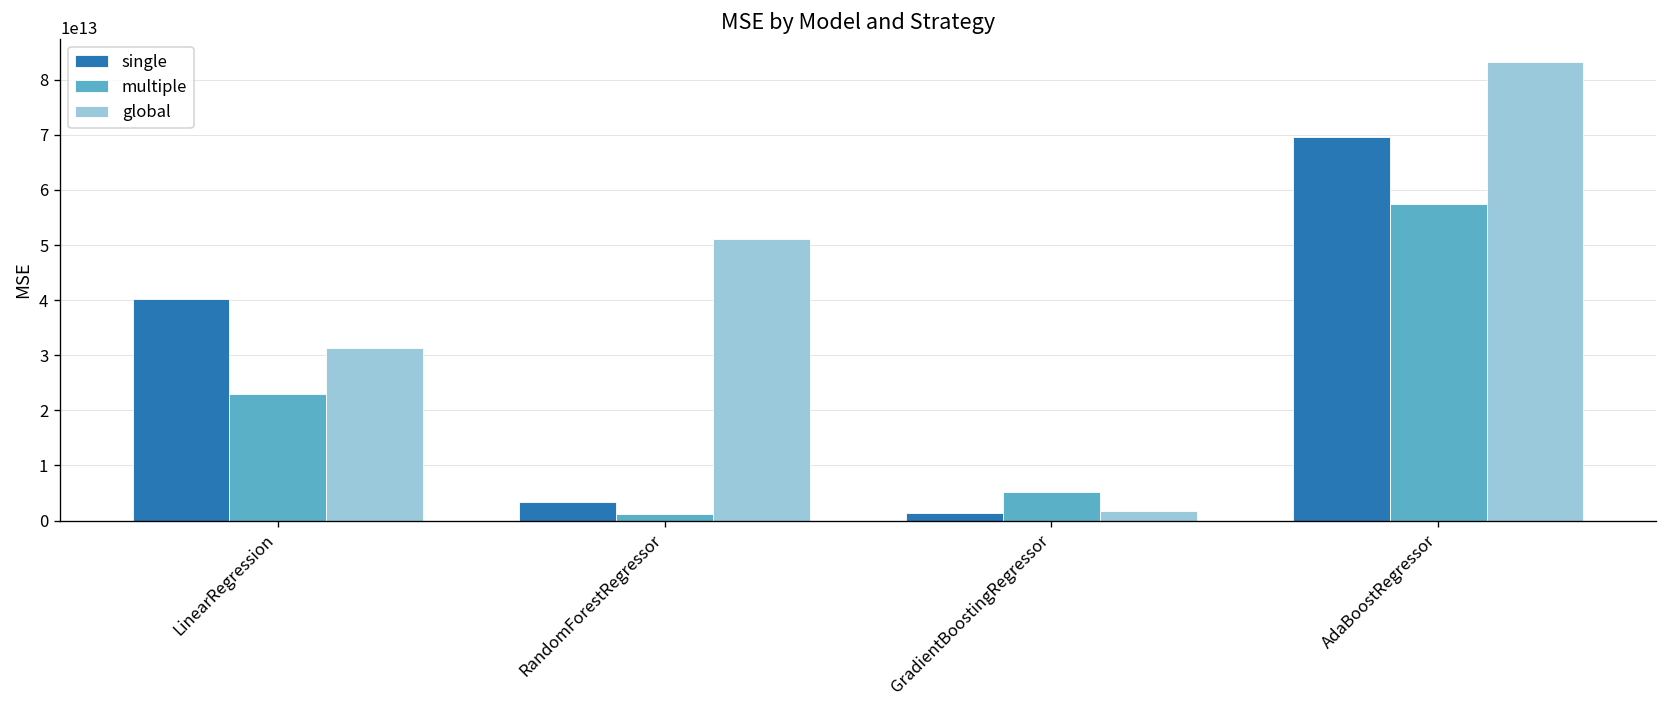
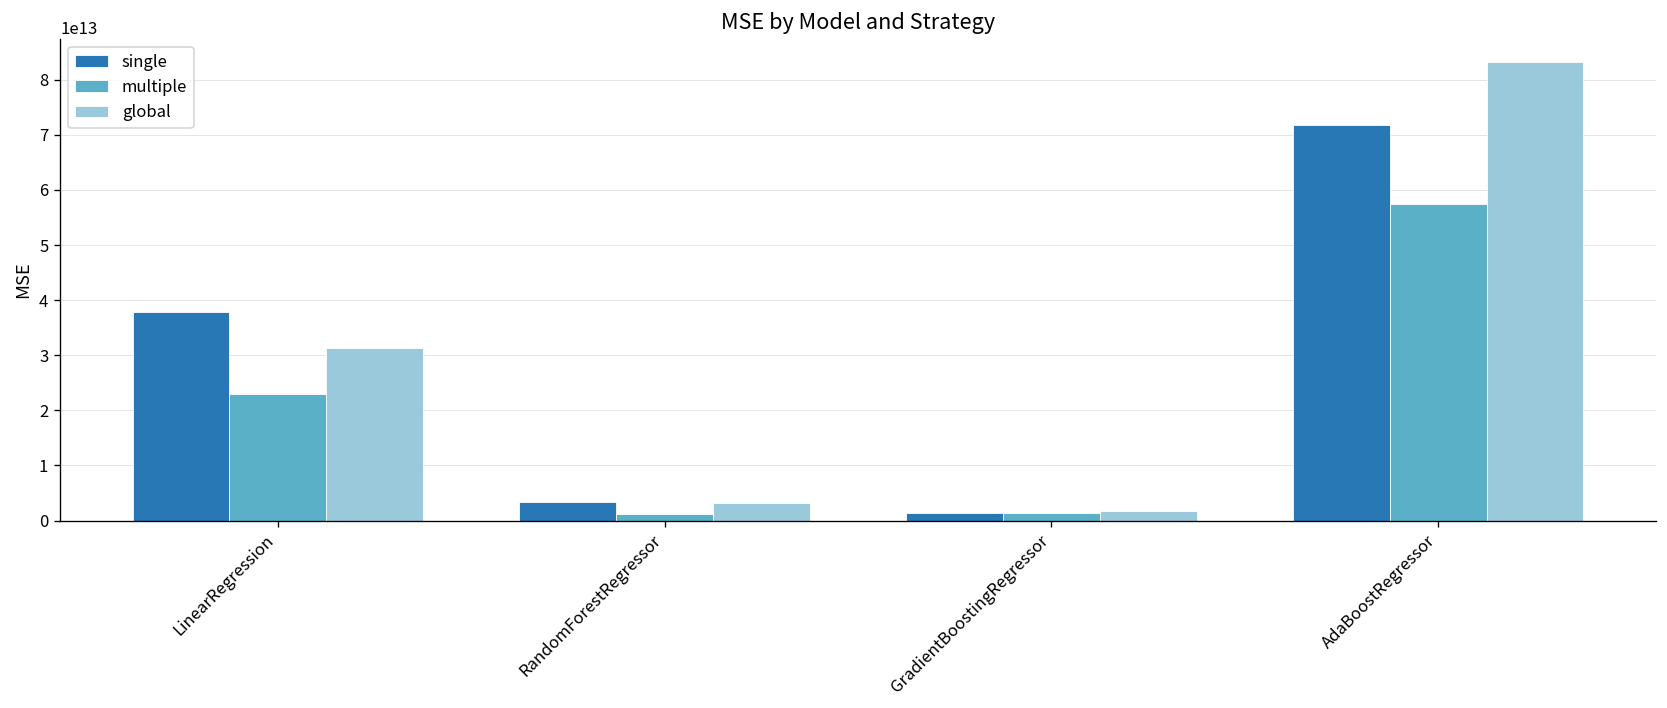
  {
    "single": {
-     "LinearRegression": 40000000000000,
+     "LinearRegression": 38000000000000,
      "RandomForestRegressor": 3000000000000,
      "GradientBoostingRegressor": 1000000000000,
-     "AdaBoostRegressor": 70000000000000
+     "AdaBoostRegressor": 72000000000000
    },
    "multiple": {
      "LinearRegression": 23000000000000,
      "RandomForestRegressor": 1000000000000,
-     "GradientBoostingRegressor": 5000000000000,
+     "GradientBoostingRegressor": 1000000000000,
      "AdaBoostRegressor": 57000000000000
    },
    "global": {
      "LinearRegression": 31000000000000,
-     "RandomForestRegressor": 51000000000000,
+     "RandomForestRegressor": 3000000000000,
      "GradientBoostingRegressor": 2000000000000,
      "AdaBoostRegressor": 83000000000000
    }
  }
